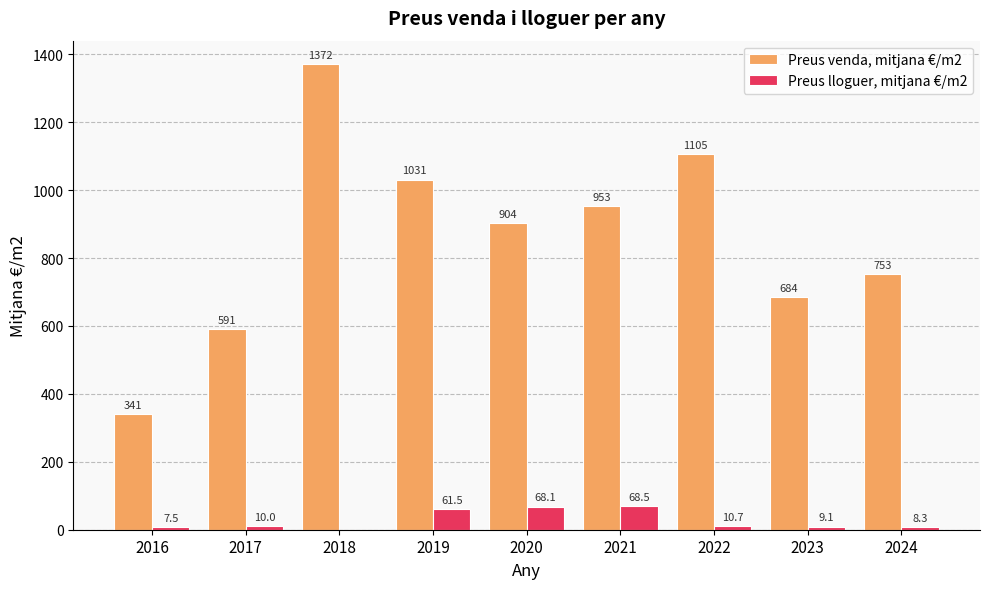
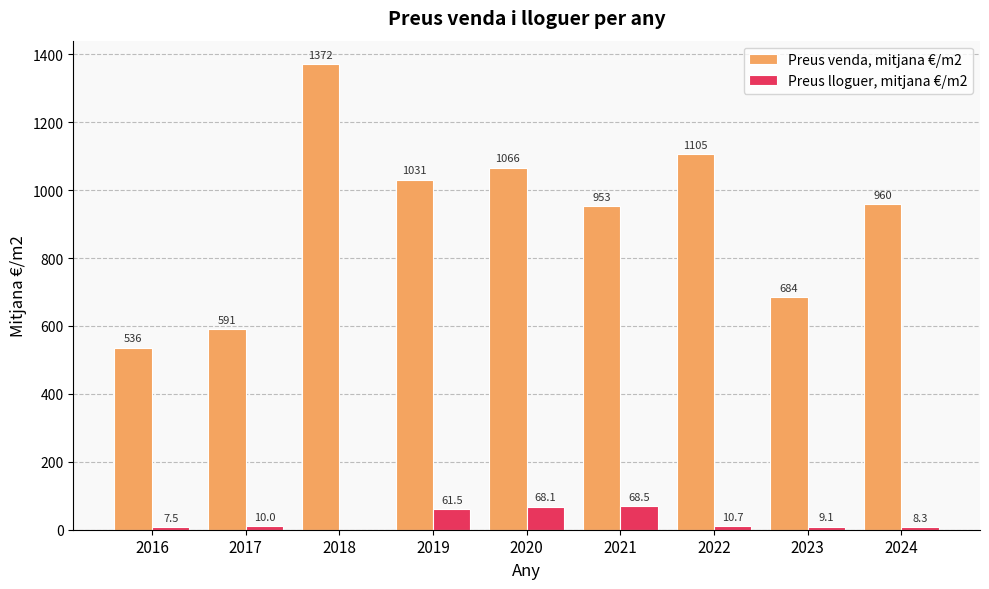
  {
    "Preus venda, mitjana €/m2": {
-     "2016": 341,
+     "2016": 536,
      "2017": 591,
      "2018": 1372,
      "2019": 1031,
-     "2020": 904,
+     "2020": 1066,
      "2021": 953,
      "2022": 1105,
      "2023": 684,
-     "2024": 753
+     "2024": 960
    },
    "Preus lloguer, mitjana €/m2": {
      "2016": 7.5,
      "2017": 10.0,
      "2019": 61.5,
      "2020": 68.1,
      "2021": 68.5,
      "2022": 10.7,
      "2023": 9.1,
      "2024": 8.3
    }
  }
